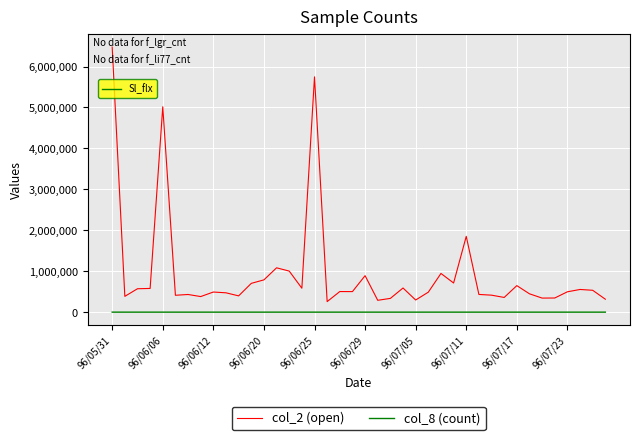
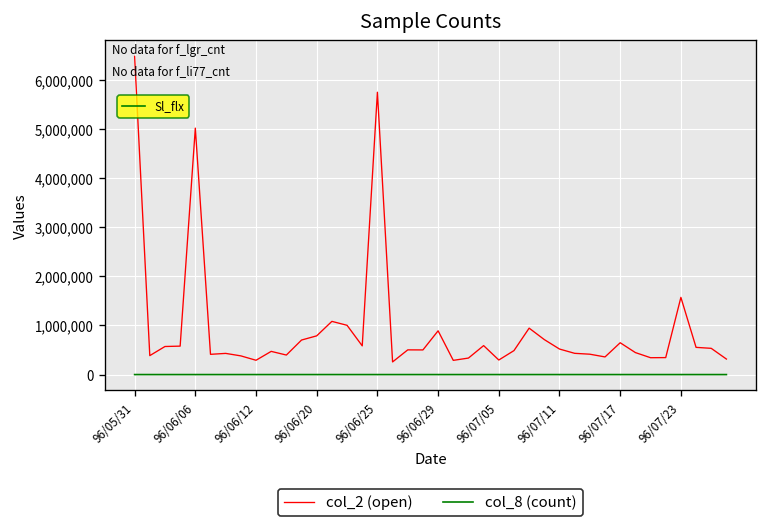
  {
    "col_2 (open)": {
      "96/05/31": "6,500,000",
      "96/06/06": "5,000,000",
-     "96/06/12": "500,000",
+     "96/06/12": "300,000",
      "96/06/20": "800,000",
      "96/06/25": "5,700,000",
      "96/06/29": "900,000",
      "96/07/05": "300,000",
-     "96/07/11": "1,900,000",
+     "96/07/11": "500,000",
      "96/07/17": "600,000",
-     "96/07/23": "500,000"
+     "96/07/23": "1,600,000"
    },
    "col_8 (count)": {
      "96/05/31": "0",
      "96/06/06": "0",
      "96/06/12": "0",
      "96/06/20": "0",
      "96/06/25": "0",
      "96/06/29": "0",
      "96/07/05": "0",
      "96/07/11": "0",
      "96/07/17": "0",
      "96/07/23": "0"
    }
  }
